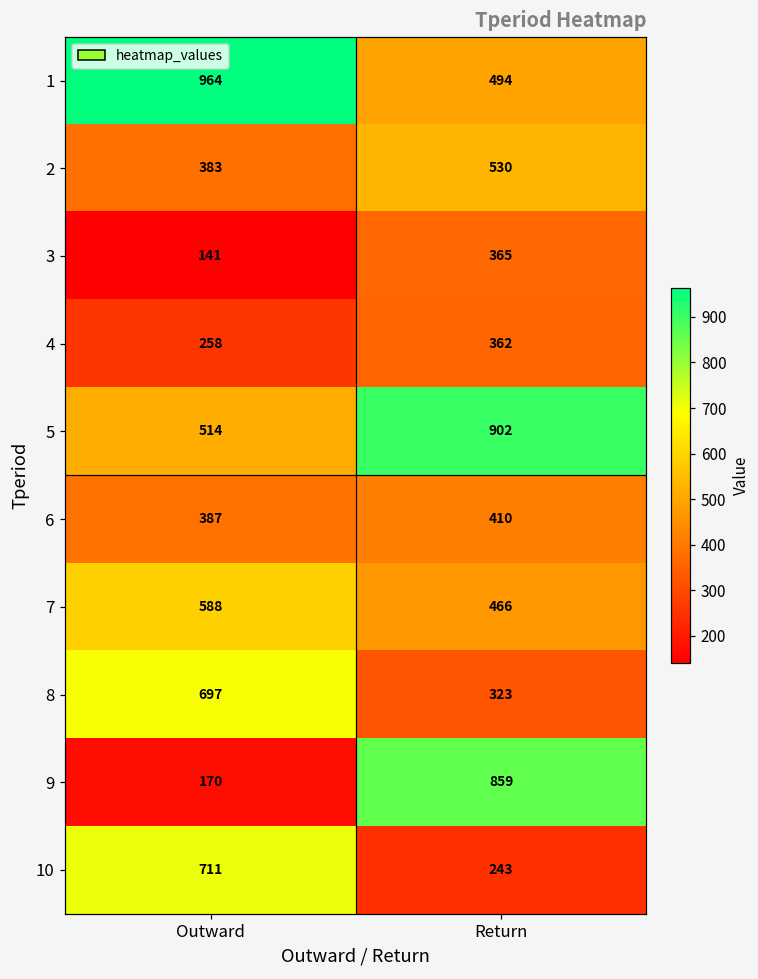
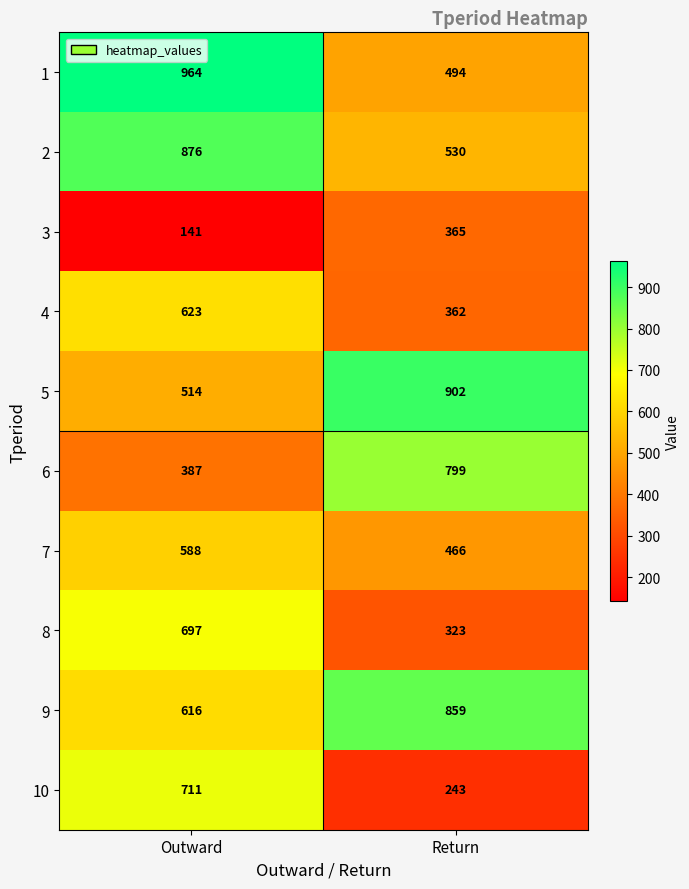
  {
    "1": {
      "Outward": 964,
      "Return": 494
    },
    "2": {
-     "Outward": 383,
+     "Outward": 876,
      "Return": 530
    },
    "3": {
      "Outward": 141,
      "Return": 365
    },
    "4": {
-     "Outward": 258,
+     "Outward": 623,
      "Return": 362
    },
    "5": {
      "Outward": 514,
      "Return": 902
    },
    "6": {
      "Outward": 387,
-     "Return": 410
+     "Return": 799
    },
    "7": {
      "Outward": 588,
      "Return": 466
    },
    "8": {
      "Outward": 697,
      "Return": 323
    },
    "9": {
-     "Outward": 170,
+     "Outward": 616,
      "Return": 859
    },
    "10": {
      "Outward": 711,
      "Return": 243
    }
  }
